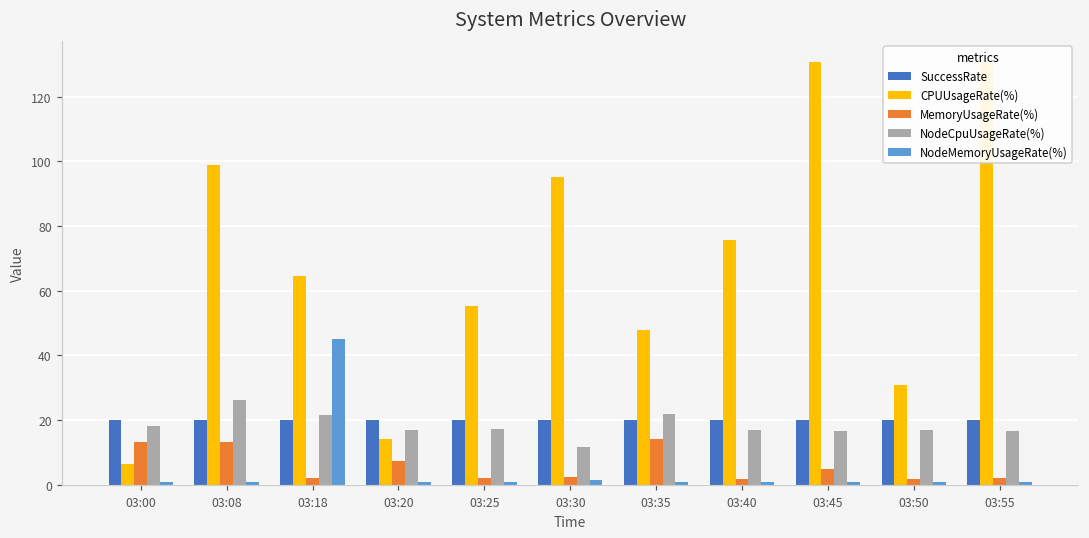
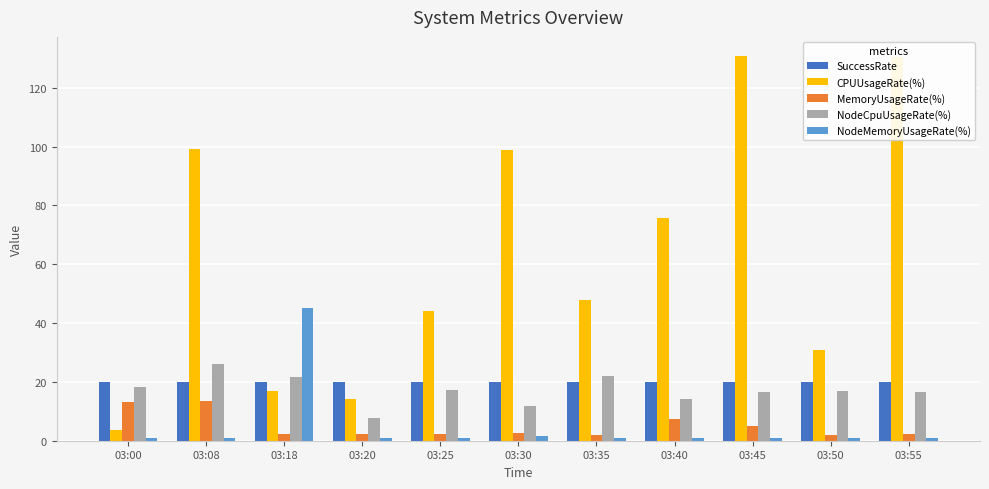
  {
    "CPUUsageRate(%)": {
-     "03:00": 6,
+     "03:00": 3,
      "03:08": 99,
-     "03:18": 65,
+     "03:18": 17,
      "03:20": 14,
-     "03:25": 55,
-     "03:30": 95,
+     "03:25": 44,
+     "03:30": 99,
      "03:35": 48,
      "03:40": 76,
      "03:45": 131,
      "03:50": 31
    },
    "MemoryUsageRate(%)": {
      "03:00": 13,
      "03:08": 13,
      "03:18": 2,
-     "03:20": 7,
+     "03:20": 2,
      "03:25": 2,
      "03:30": 2,
-     "03:35": 14,
-     "03:40": 2,
+     "03:35": 2,
+     "03:40": 7,
      "03:45": 5,
      "03:50": 2,
      "03:55": 2
    },
    "NodeCpuUsageRate(%)": {
      "03:00": 18,
      "03:08": 26,
      "03:18": 22,
-     "03:20": 17,
+     "03:20": 8,
      "03:25": 17,
      "03:30": 12,
      "03:35": 22,
-     "03:40": 17,
+     "03:40": 14,
      "03:45": 17,
      "03:50": 17,
      "03:55": 17
    }
  }
